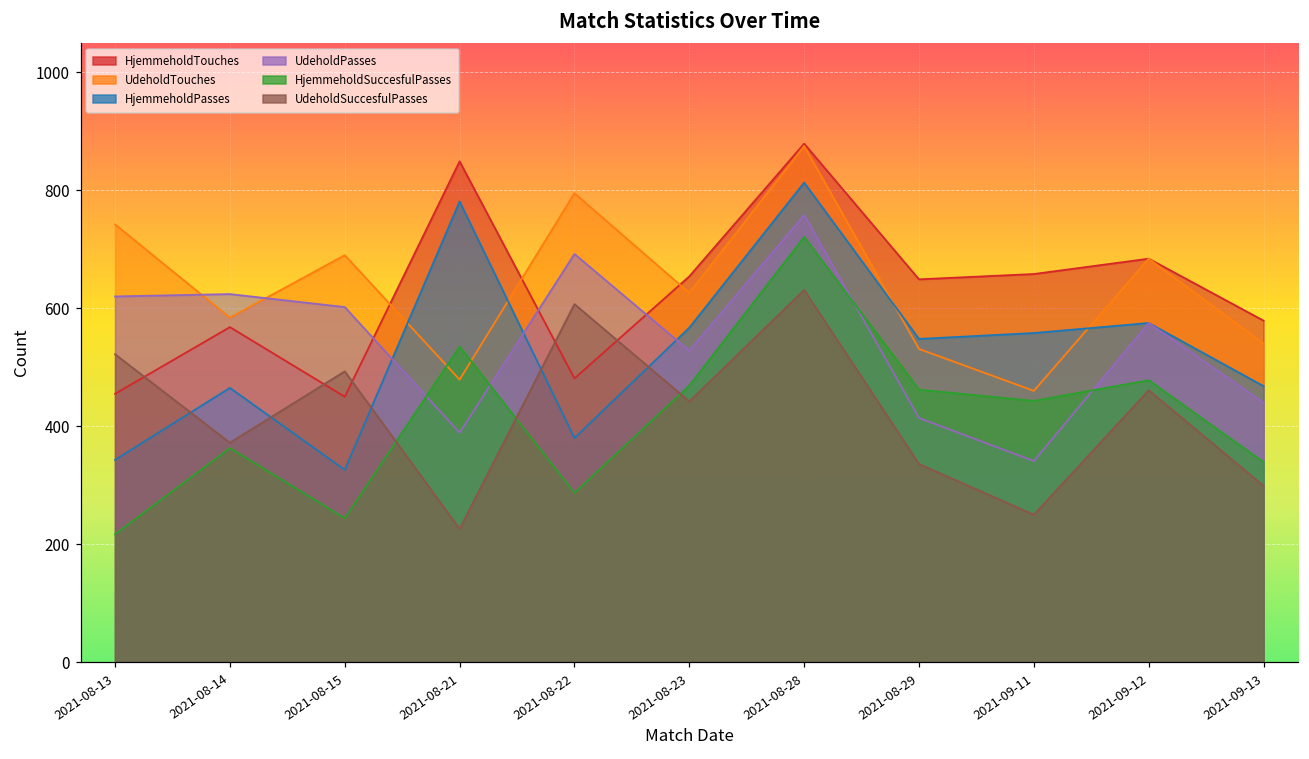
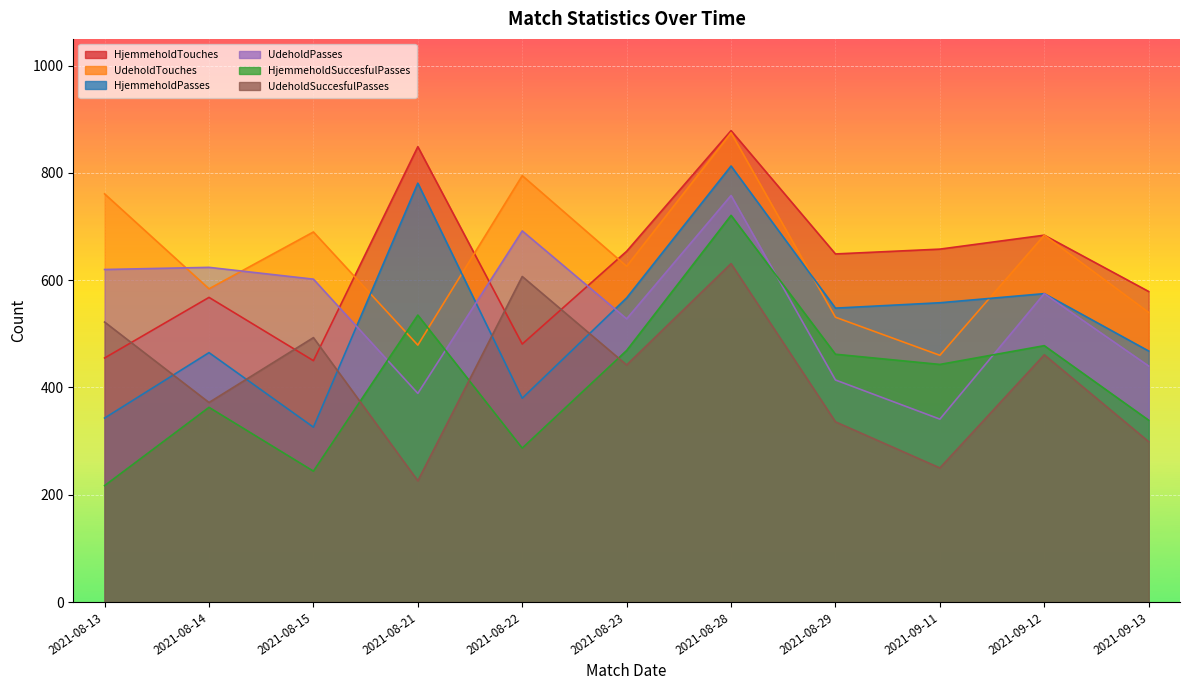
  {
    "HjemmeholdTouches": {
      "2021-08-13": 460,
      "2021-08-14": 570,
      "2021-08-15": 450,
      "2021-08-21": 850,
      "2021-08-22": 480,
      "2021-08-23": 650,
      "2021-08-29": 650,
      "2021-09-11": 660,
      "2021-09-13": 580
    },
    "UdeholdTouches": {
-     "2021-08-13": 740,
+     "2021-08-13": 760,
      "2021-08-14": 580,
      "2021-08-15": 690,
      "2021-08-21": 480,
      "2021-08-22": 800,
      "2021-08-23": 630,
      "2021-08-29": 530,
      "2021-09-11": 460,
      "2021-09-13": 540
    },
    "HjemmeholdPasses": {
      "2021-08-13": 340,
      "2021-08-14": 470,
      "2021-08-15": 330,
      "2021-08-21": 780,
      "2021-08-22": 380,
      "2021-08-23": 570,
      "2021-08-28": 810,
      "2021-08-29": 550,
      "2021-09-11": 560,
      "2021-09-13": 470
    },
    "UdeholdPasses": {
      "2021-08-13": 620,
      "2021-08-14": 620,
      "2021-08-15": 600,
      "2021-08-21": 390,
      "2021-08-22": 690,
      "2021-08-23": 530,
      "2021-08-28": 760,
      "2021-08-29": 410,
      "2021-09-11": 340,
      "2021-09-13": 440
    },
    "HjemmeholdSuccesfulPasses": {
      "2021-08-13": 220,
      "2021-08-14": 360,
      "2021-08-15": 240,
      "2021-08-21": 540,
      "2021-08-22": 290,
      "2021-08-23": 470,
      "2021-08-28": 720,
      "2021-08-29": 460,
      "2021-09-11": 440,
      "2021-09-12": 480,
      "2021-09-13": 340
    },
    "UdeholdSuccesfulPasses": {
      "2021-08-13": 520,
      "2021-08-14": 370,
      "2021-08-15": 490,
      "2021-08-21": 230,
      "2021-08-22": 610,
      "2021-08-23": 440,
      "2021-08-28": 630,
      "2021-08-29": 340,
      "2021-09-11": 250,
      "2021-09-12": 460,
      "2021-09-13": 300
    }
  }
